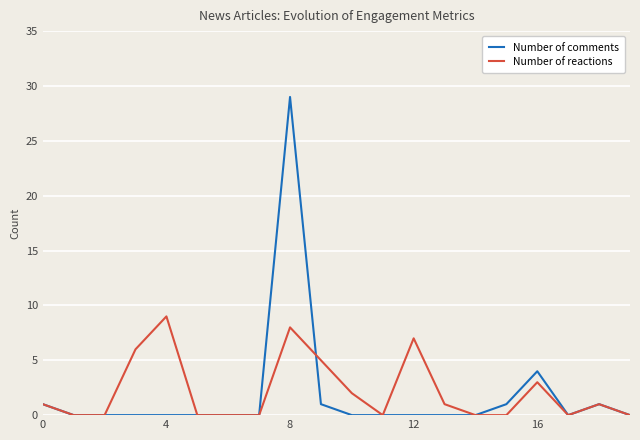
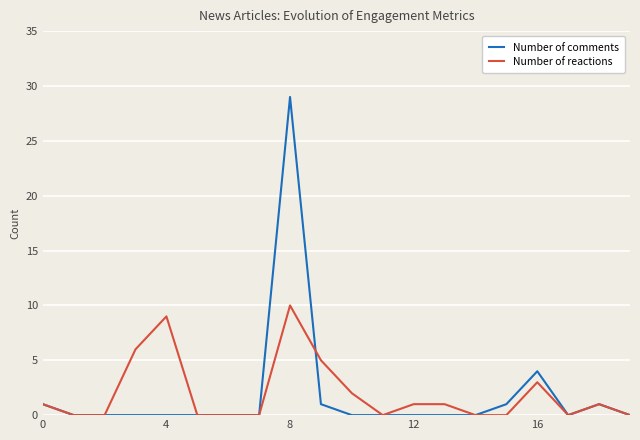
  {
    "Number of comments": {
      "4": 0,
      "8": 29,
      "12": 0,
      "16": 4
    },
    "Number of reactions": {
      "4": 9,
-     "8": 8,
-     "12": 7,
+     "8": 10,
+     "12": 1,
      "16": 3
    }
  }
